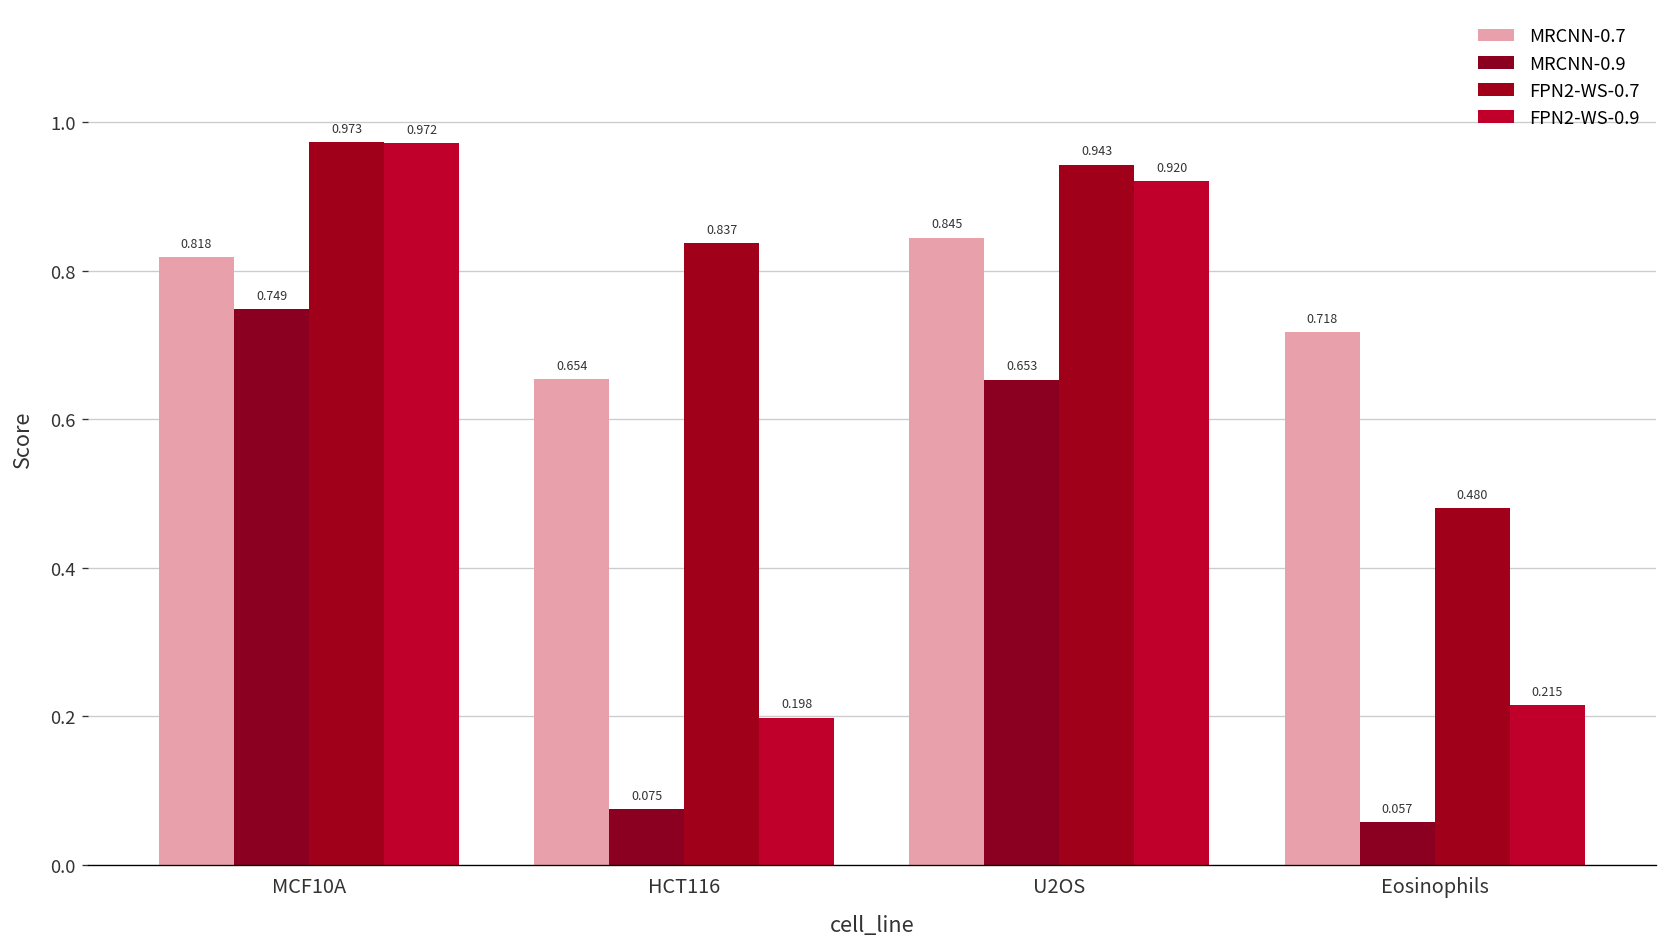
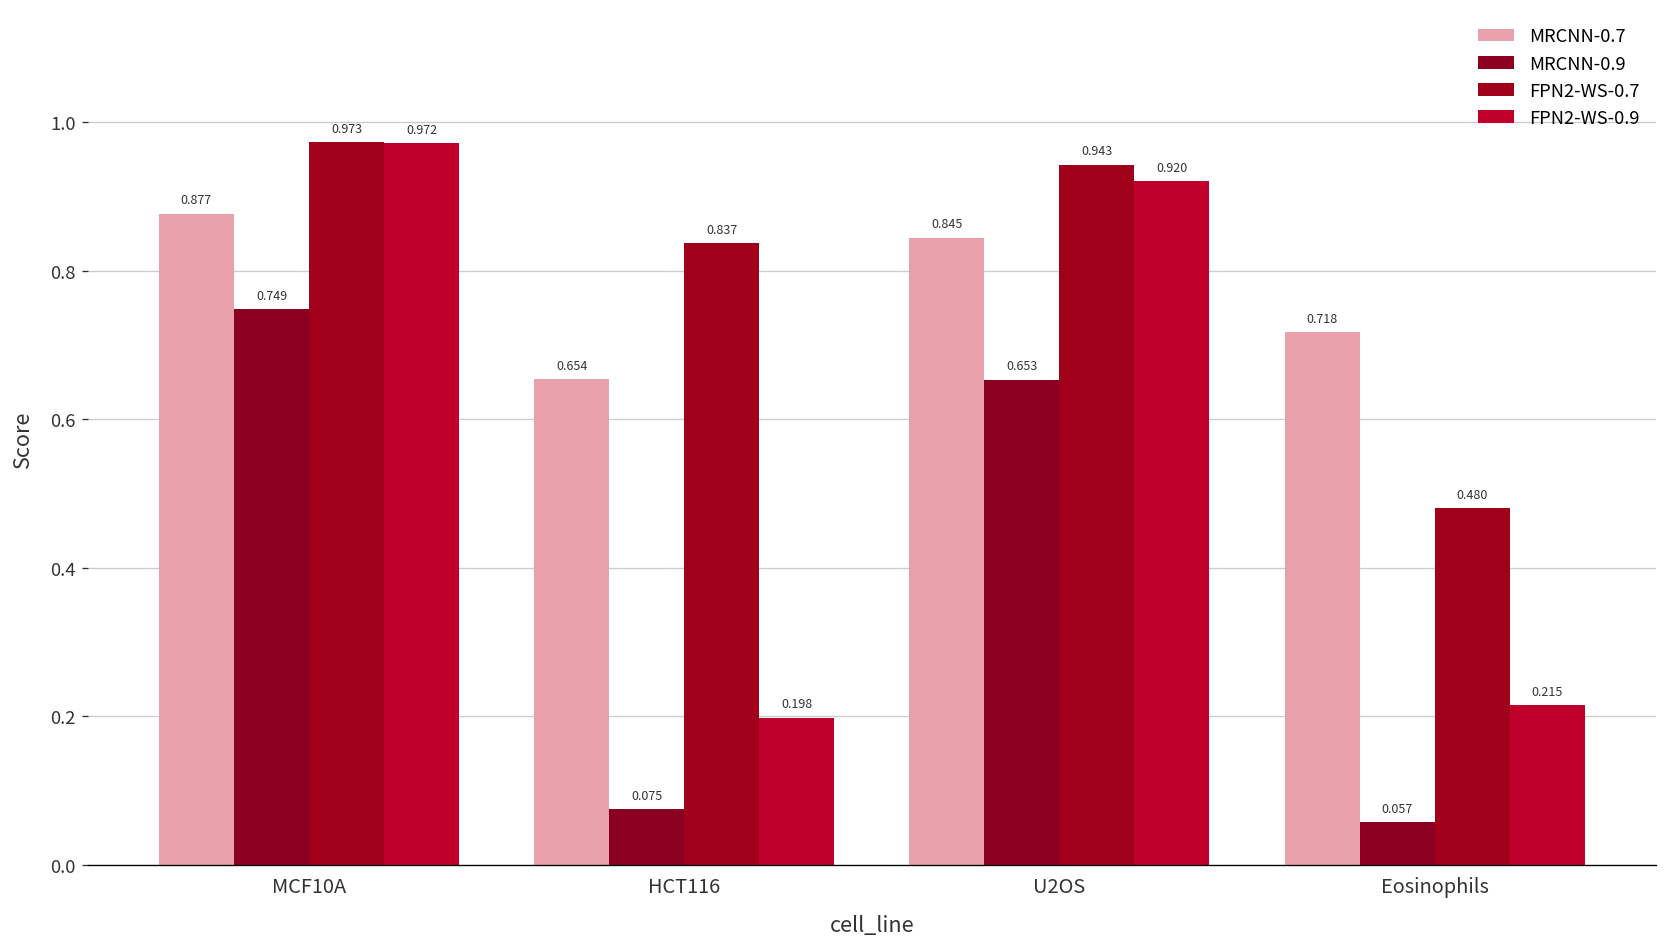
  {
    "MRCNN-0.7": {
-     "MCF10A": 0.818,
+     "MCF10A": 0.877,
      "HCT116": 0.654,
      "U2OS": 0.845,
      "Eosinophils": 0.718
    }
  }
